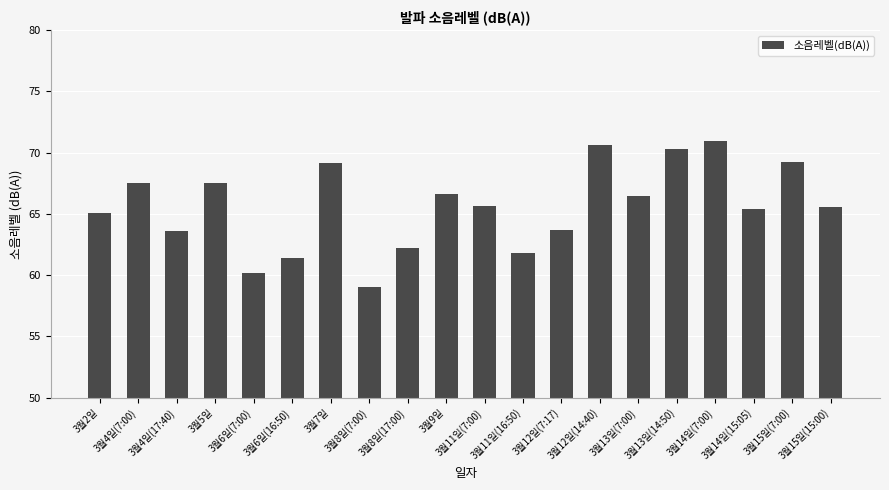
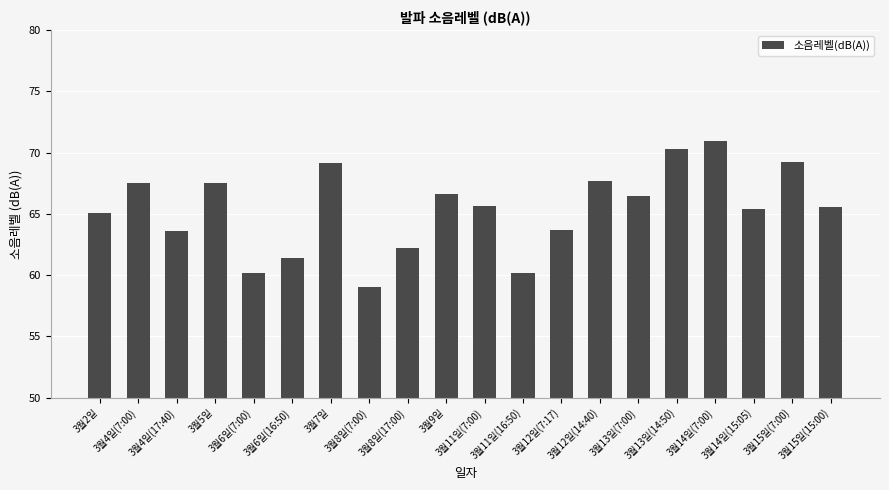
  {
    "3월2일": 65.1,
    "3월4일(7:00)": 67.6,
    "3월4일(17:40)": 63.6,
    "3월5일": 67.6,
    "3월6일(7:00)": 60.2,
    "3월6일(16:50)": 61.4,
    "3월7일": 69.1,
    "3월8일(7:00)": 59.1,
    "3월8일(17:00)": 62.2,
    "3월9일": 66.6,
    "3월11일(7:00)": 65.7,
-   "3월11일(16:50)": 61.8,
+   "3월11일(16:50)": 60.2,
    "3월12일(7:17)": 63.7,
-   "3월12일(14:40)": 70.6,
+   "3월12일(14:40)": 67.7,
    "3월13일(7:00)": 66.5,
    "3월13일(14:50)": 70.3,
    "3월14일(7:00)": 71.0,
    "3월14일(15:05)": 65.4,
    "3월15일(7:00)": 69.2,
    "3월15일(15:00)": 65.5
  }
